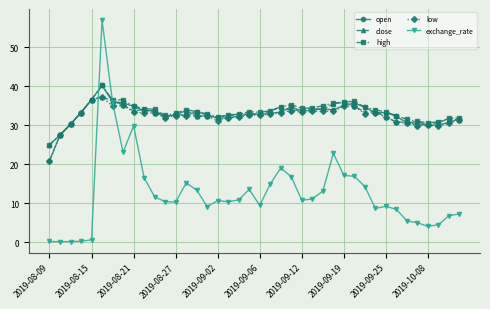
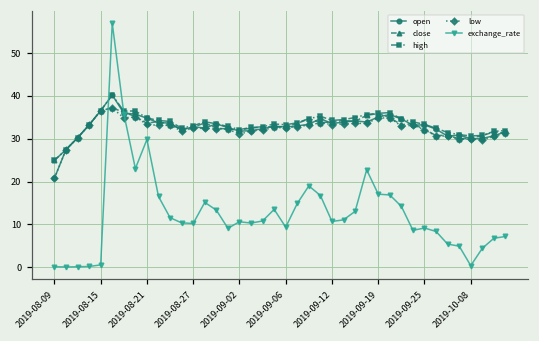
  {
    "exchange_rate": {
      "2019-08-09": 0,
      "2019-08-15": 1,
      "2019-08-21": 30,
      "2019-08-27": 10,
      "2019-09-02": 11,
      "2019-09-06": 9,
      "2019-09-12": 11,
      "2019-09-19": 17,
      "2019-09-25": 9,
-     "2019-10-08": 4
+     "2019-10-08": 0
    }
  }
